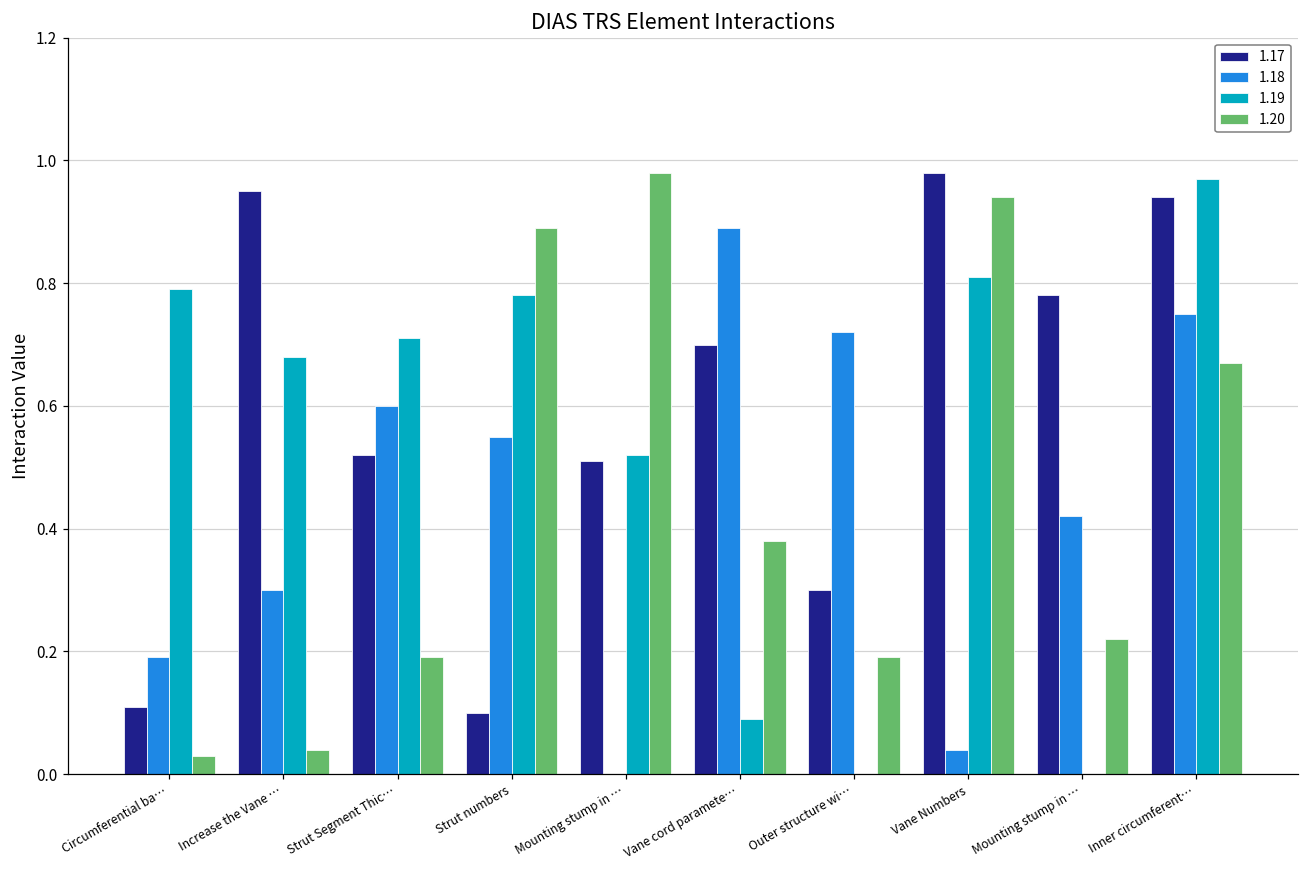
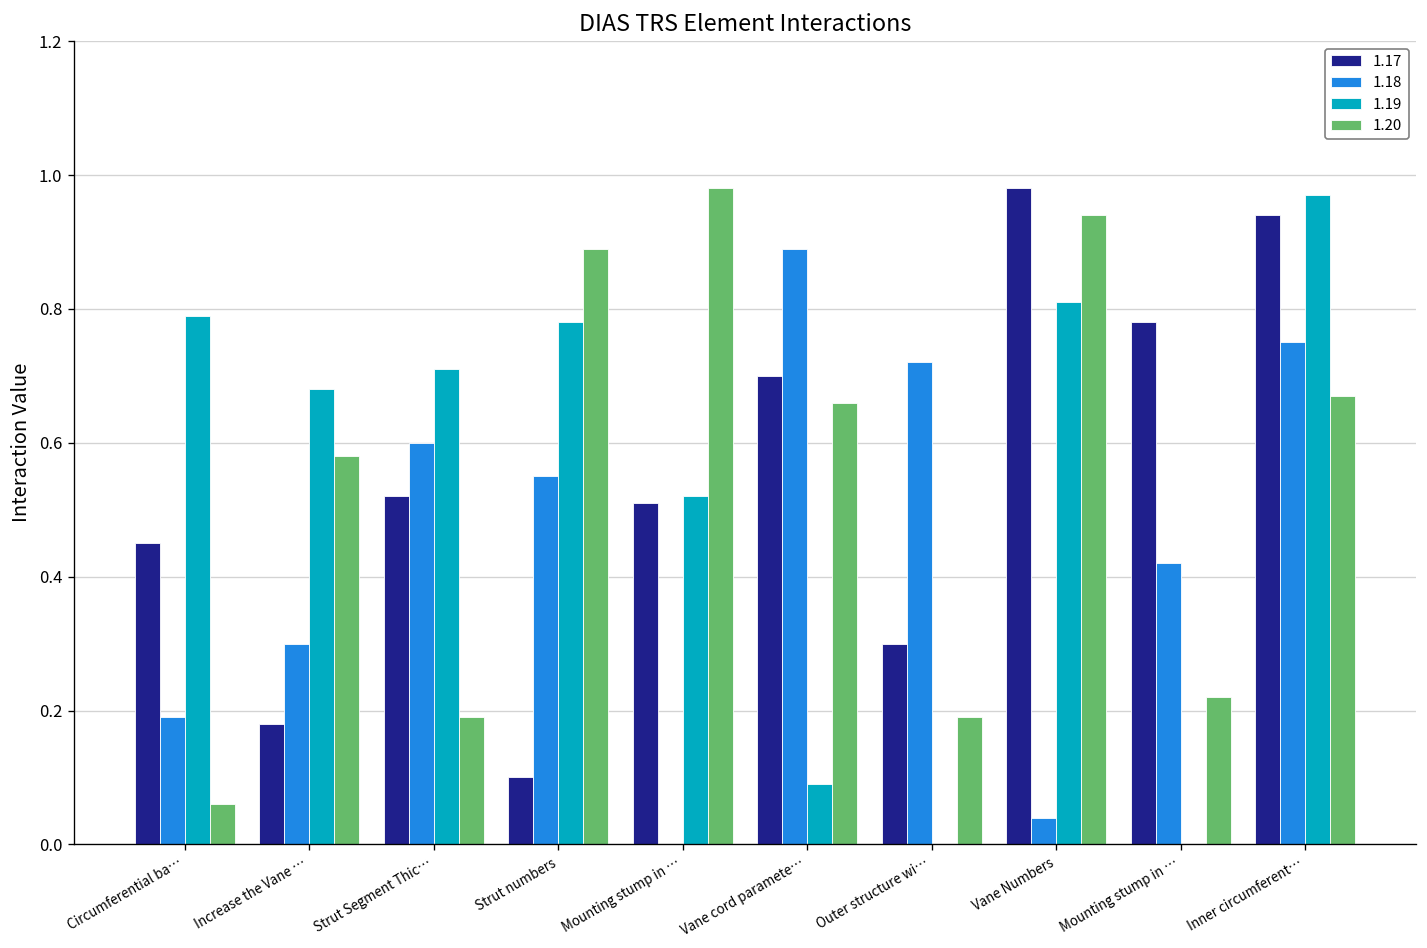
  {
    "1.17": {
-     "Circumferential ba…": 0.11,
-     "Increase the Vane …": 0.95,
+     "Circumferential ba…": 0.45,
+     "Increase the Vane …": 0.18,
      "Strut Segment Thic…": 0.52,
      "Strut numbers": 0.10,
      "Vane cord paramete…": 0.70,
      "Outer structure wi…": 0.30,
      "Vane Numbers": 0.98,
      "Inner circumferent…": 0.94
    },
    "1.20": {
-     "Circumferential ba…": 0.03,
-     "Increase the Vane …": 0.04,
+     "Circumferential ba…": 0.06,
+     "Increase the Vane …": 0.58,
      "Strut Segment Thic…": 0.19,
      "Strut numbers": 0.89,
-     "Vane cord paramete…": 0.38,
+     "Vane cord paramete…": 0.66,
      "Outer structure wi…": 0.19,
      "Vane Numbers": 0.94,
      "Inner circumferent…": 0.67
    }
  }
